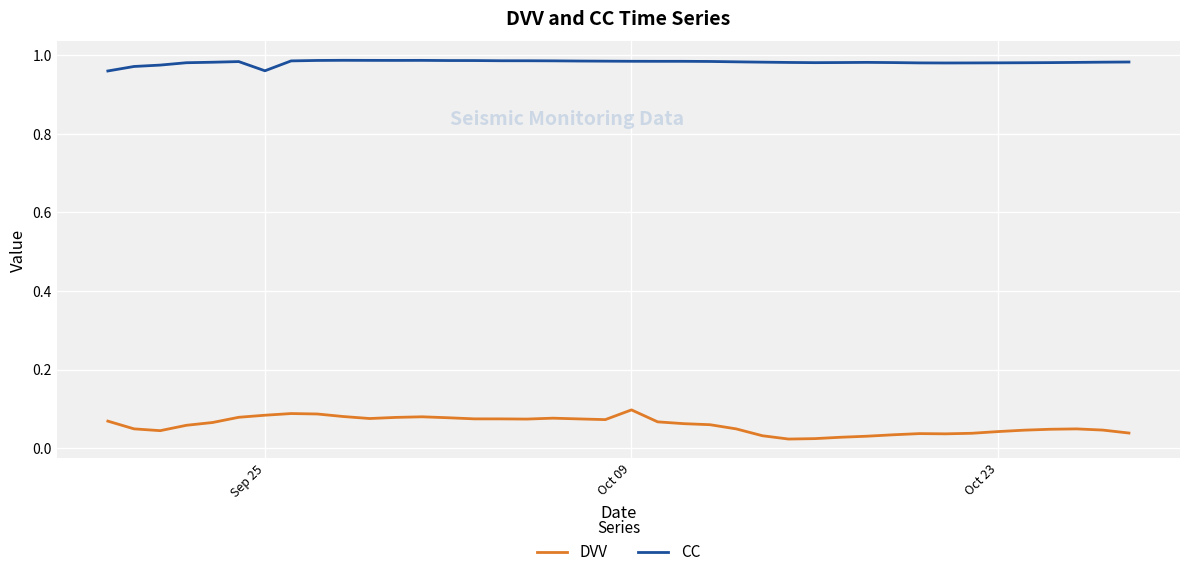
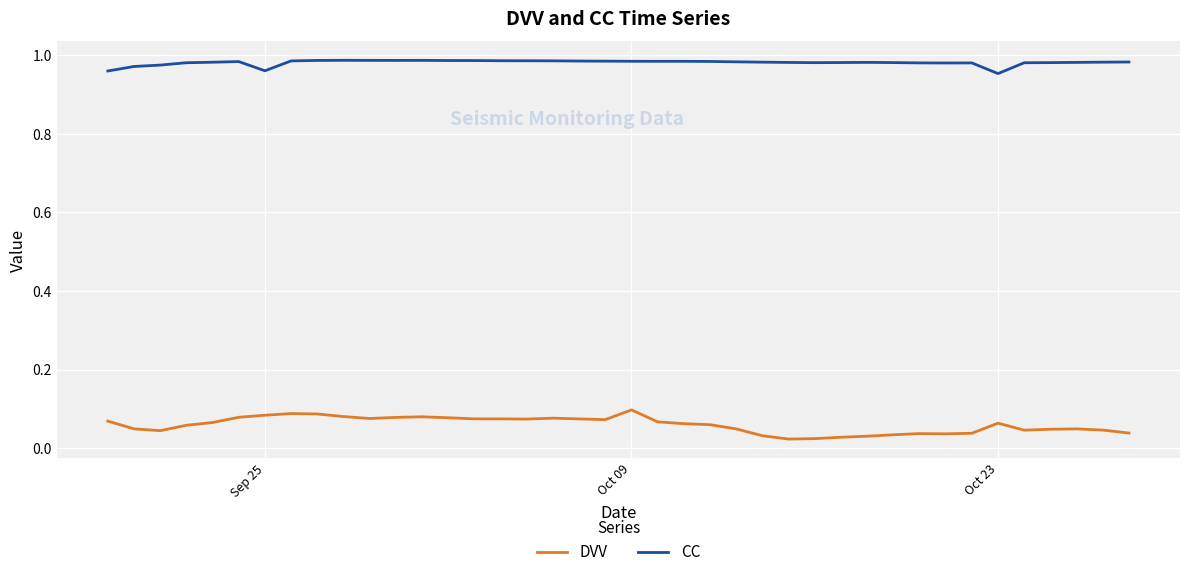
  {
    "DVV": {
      "Sep 25": 0.08,
      "Oct 09": 0.10,
-     "Oct 23": 0.04
+     "Oct 23": 0.06
    },
    "CC": {
      "Sep 25": 0.96,
      "Oct 09": 0.98,
-     "Oct 23": 0.98
+     "Oct 23": 0.95
    }
  }
